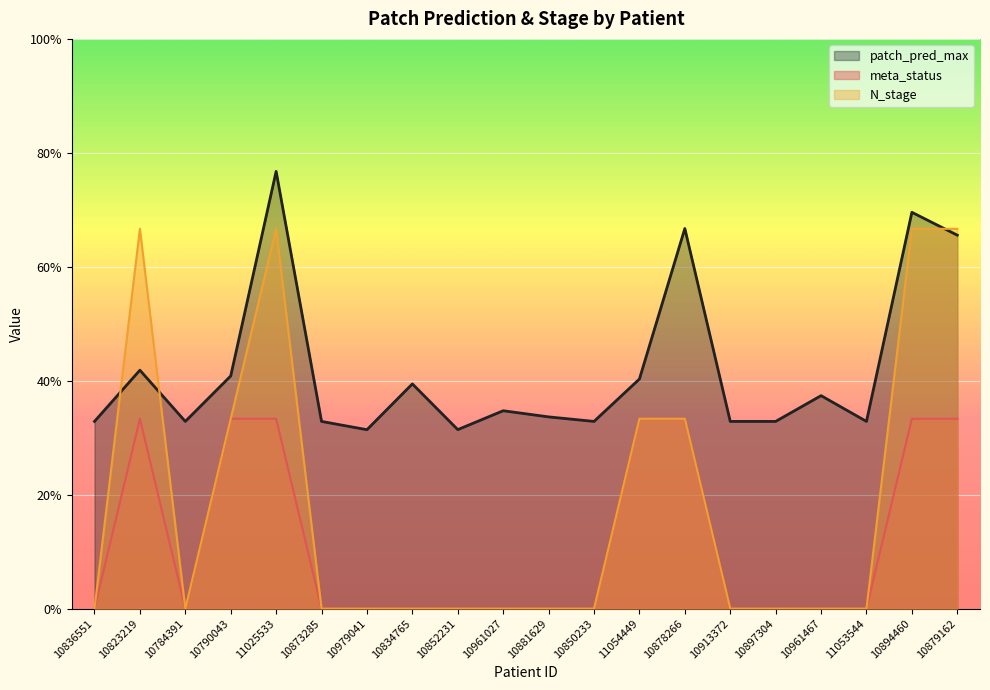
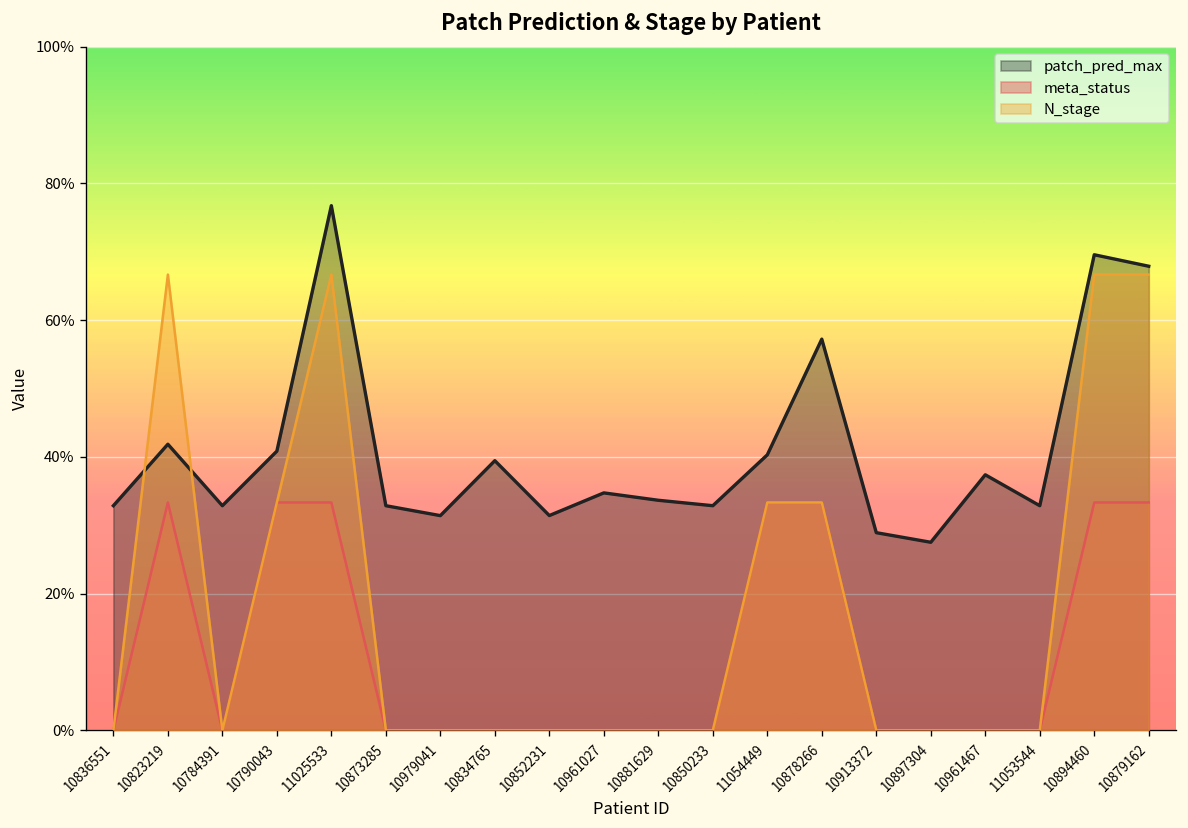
  {
    "patch_pred_max": {
      "10836551": "33%",
      "10823219": "42%",
      "10784391": "33%",
      "10790043": "41%",
      "11025533": "77%",
      "10873285": "33%",
      "10979041": "31%",
      "10834765": "39%",
      "10852231": "31%",
      "10961027": "35%",
      "10881629": "34%",
      "10850233": "33%",
      "11054449": "40%",
-     "10878266": "67%",
-     "10913372": "33%",
-     "10897304": "33%",
+     "10878266": "57%",
+     "10913372": "29%",
+     "10897304": "28%",
      "10961467": "37%",
      "11053544": "33%",
      "10894460": "70%",
-     "10879162": "66%"
+     "10879162": "68%"
    },
    "meta_status": {
      "10823219": "33%",
      "11025533": "33%",
      "10894460": "33%",
      "10879162": "33%"
    },
    "N_stage": {
      "10823219": "67%",
      "11025533": "67%",
      "10894460": "67%",
      "10879162": "67%"
    }
  }
